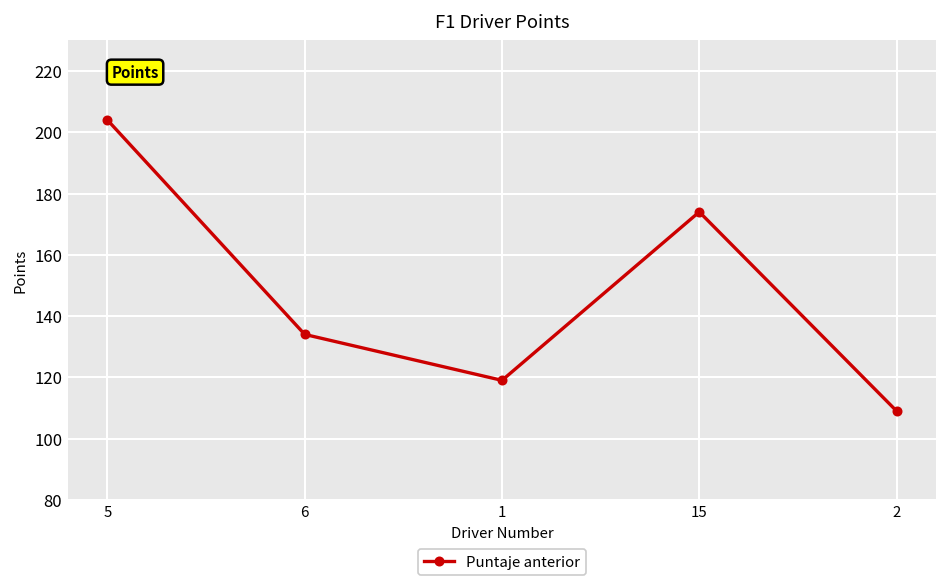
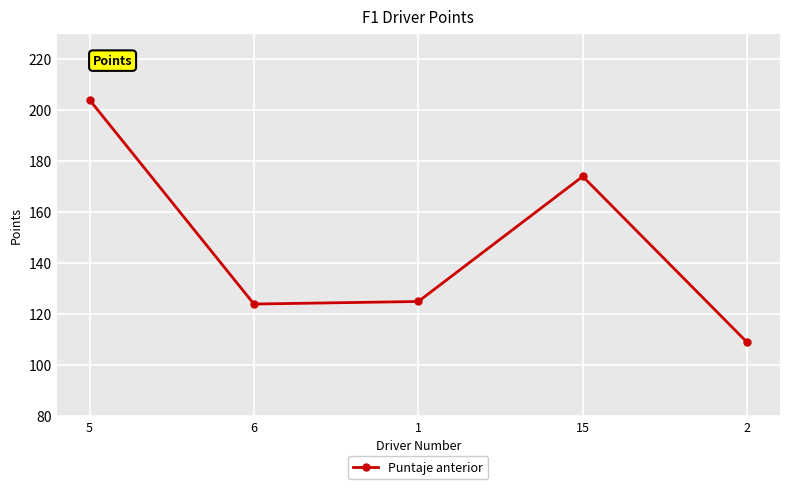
  {
    "5": 204,
-   "6": 134,
-   "1": 119,
+   "6": 124,
+   "1": 125,
    "15": 174,
    "2": 109
  }
